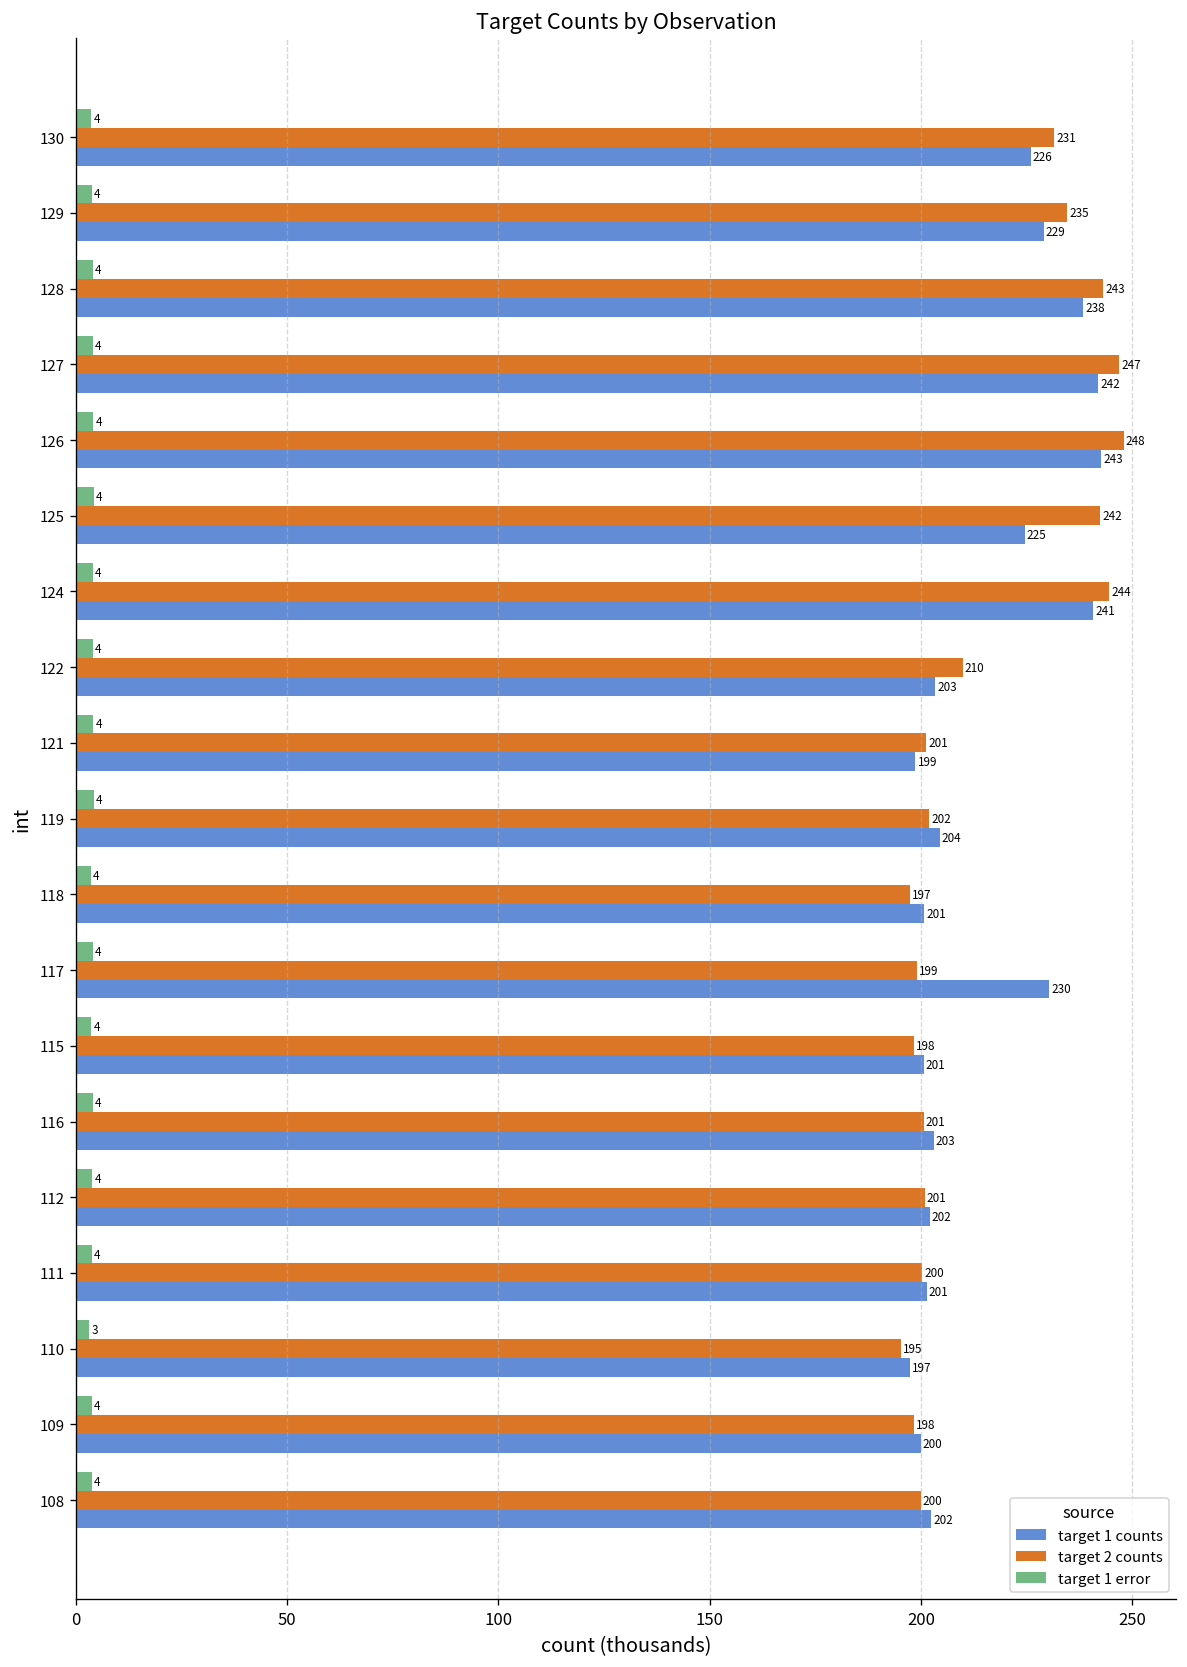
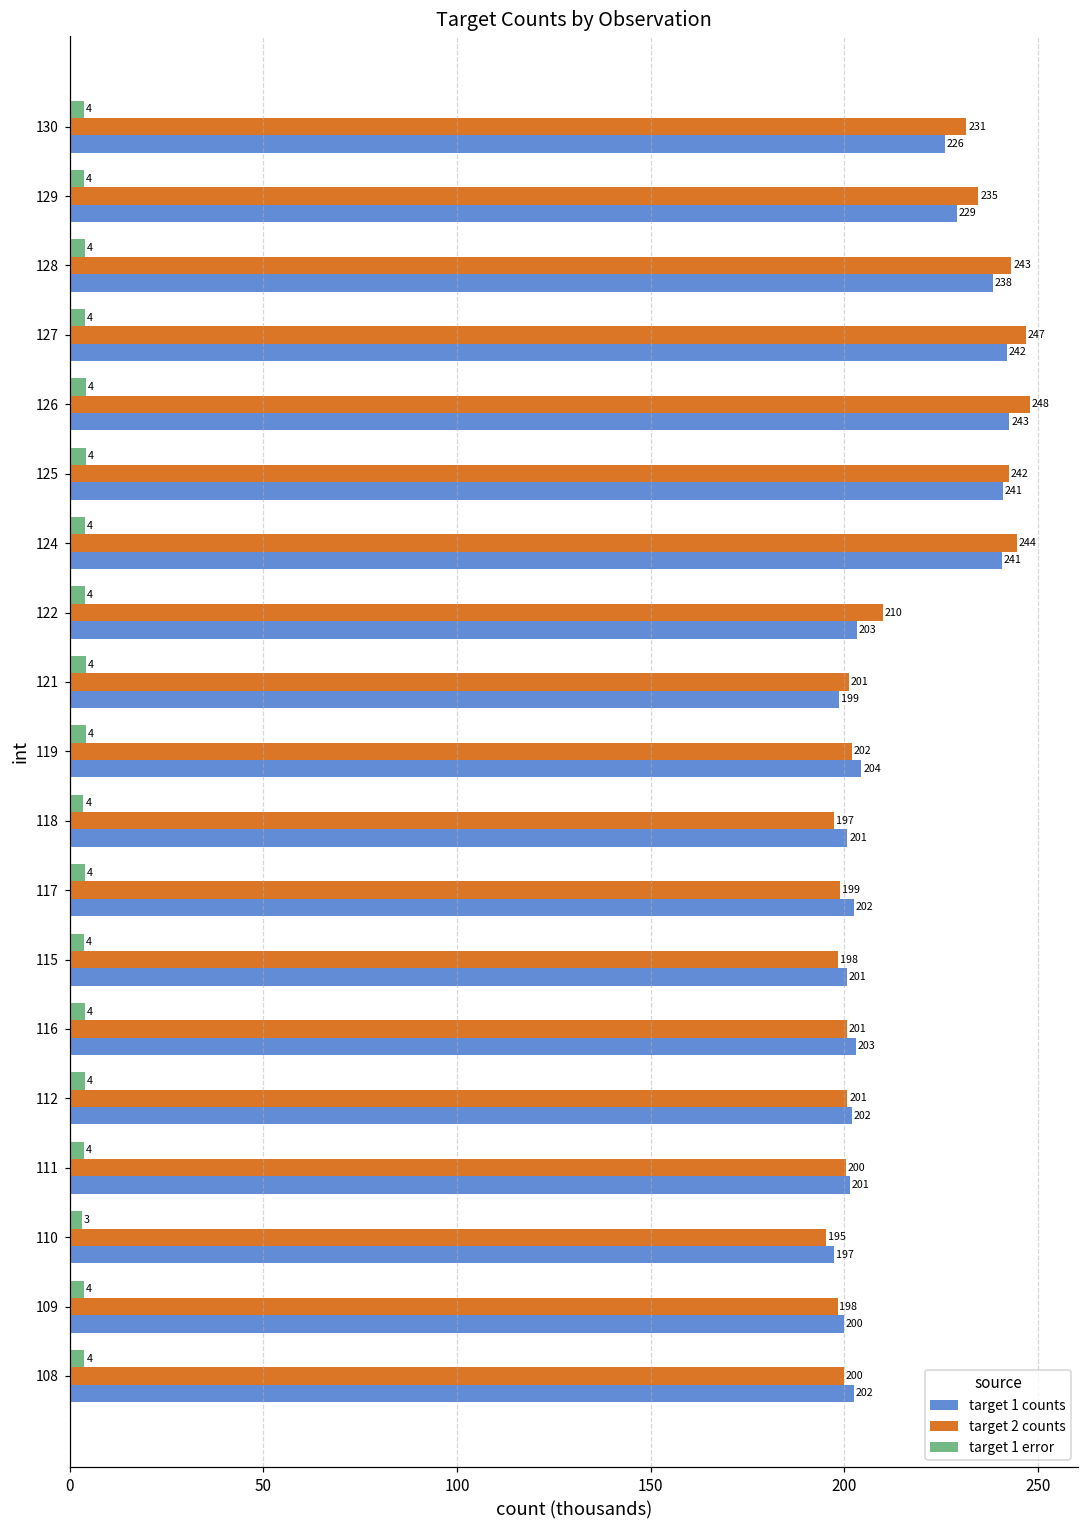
  {
    "target 1 counts": {
      "130": 226,
      "129": 229,
      "128": 238,
      "127": 242,
      "126": 243,
-     "125": 225,
+     "125": 241,
      "124": 241,
      "122": 203,
      "121": 199,
      "119": 204,
      "118": 201,
-     "117": 230,
+     "117": 202,
      "115": 201,
      "116": 203,
      "112": 202,
      "111": 201,
      "110": 197,
      "109": 200,
      "108": 202
    },
    "target 2 counts": {
      "130": 231,
      "129": 235,
      "128": 243,
      "127": 247,
      "126": 248,
      "125": 242,
      "124": 244,
      "122": 210,
      "121": 201,
      "119": 202,
      "118": 197,
      "117": 199,
      "115": 198,
      "116": 201,
      "112": 201,
      "111": 200,
      "110": 195,
      "109": 198,
      "108": 200
    },
    "target 1 error": {
      "130": 4,
      "129": 4,
      "128": 4,
      "127": 4,
      "126": 4,
      "125": 4,
      "124": 4,
      "122": 4,
      "121": 4,
      "119": 4,
      "118": 4,
      "117": 4,
      "115": 4,
      "116": 4,
      "112": 4,
      "111": 4,
      "110": 3,
      "109": 4,
      "108": 4
    }
  }
